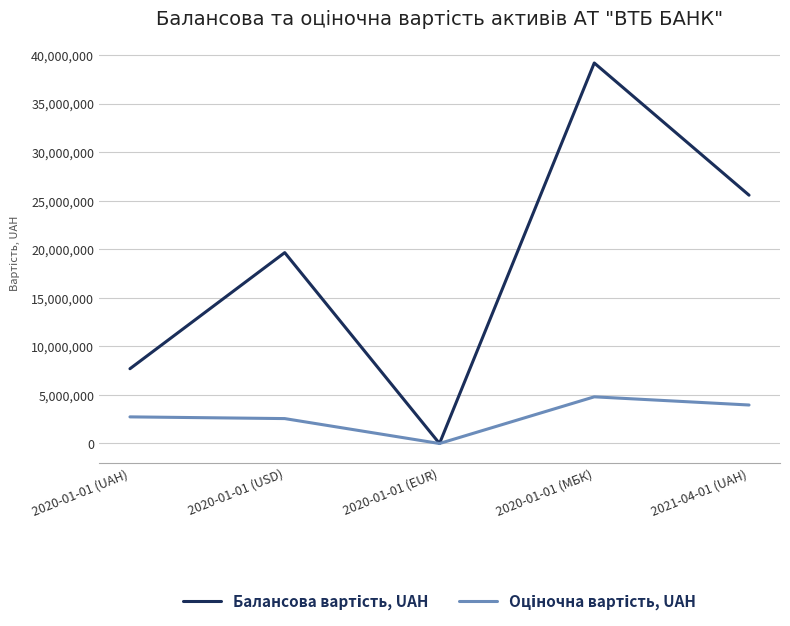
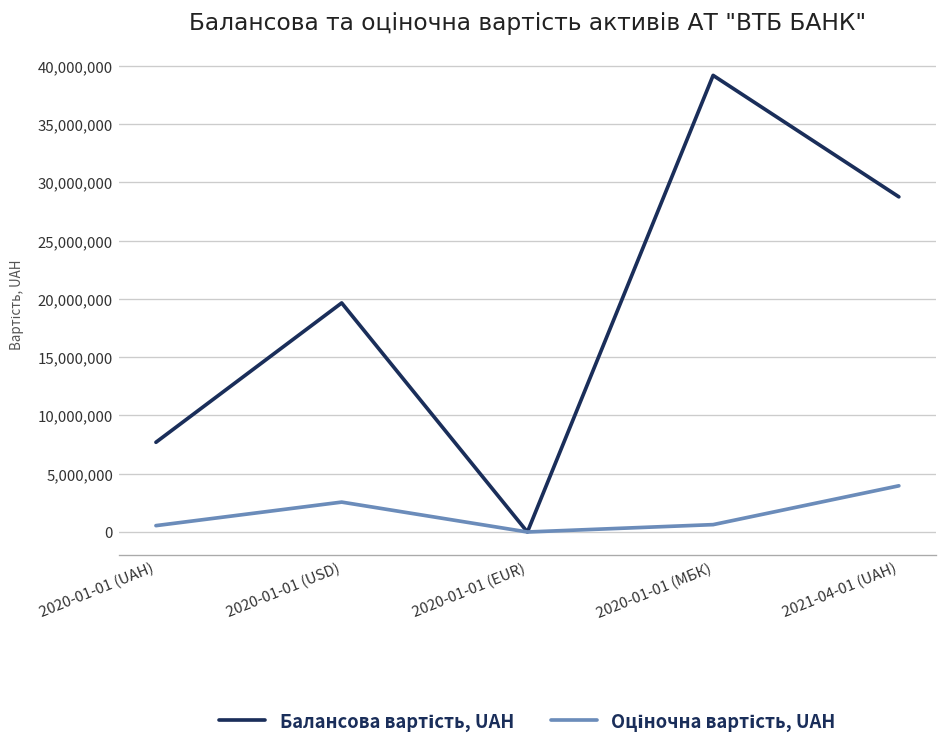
  {
    "Балансова вартість, UAH": {
      "2020-01-01 (UAH)": "8,000,000",
      "2020-01-01 (USD)": "20,000,000",
      "2020-01-01 (МБК)": "39,000,000",
-     "2021-04-01 (UAH)": "26,000,000"
+     "2021-04-01 (UAH)": "29,000,000"
    },
    "Оціночна вартість, UAH": {
-     "2020-01-01 (UAH)": "3,000,000",
+     "2020-01-01 (UAH)": "1,000,000",
      "2020-01-01 (USD)": "3,000,000",
-     "2020-01-01 (МБК)": "5,000,000",
+     "2020-01-01 (МБК)": "1,000,000",
      "2021-04-01 (UAH)": "4,000,000"
    }
  }
